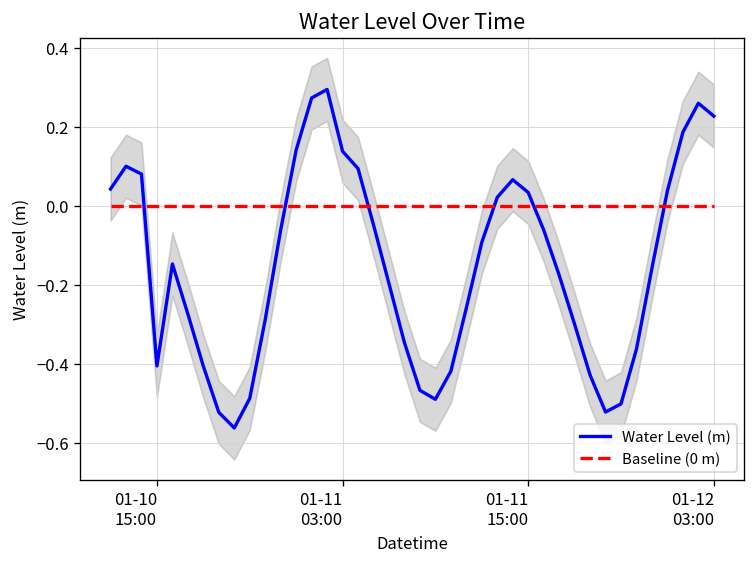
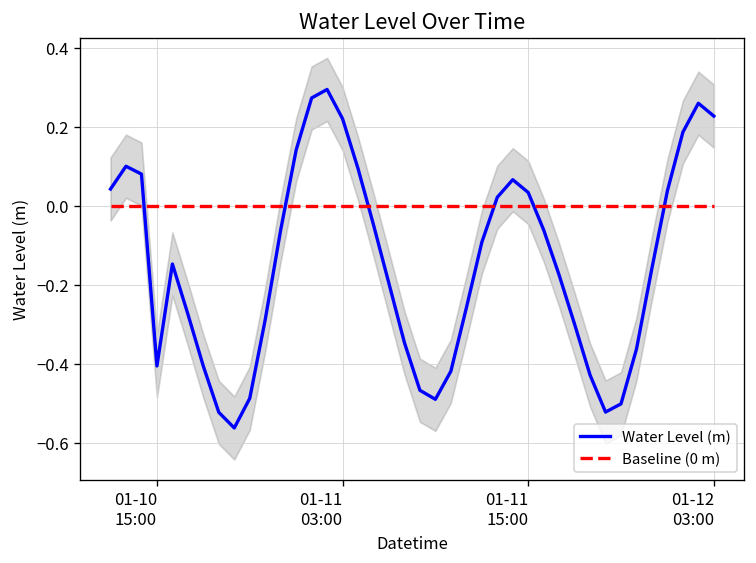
  {
    "Water Level (m)": {
      "01-10 15:00": -0.41,
-     "01-11 03:00": 0.14,
+     "01-11 03:00": 0.22,
      "01-11 15:00": 0.03,
      "01-12 03:00": 0.23
    },
    "Baseline (0 m)": {
      "01-10 15:00": 0.00,
      "01-11 03:00": 0.00,
      "01-11 15:00": 0.00,
      "01-12 03:00": 0.00
    }
  }
